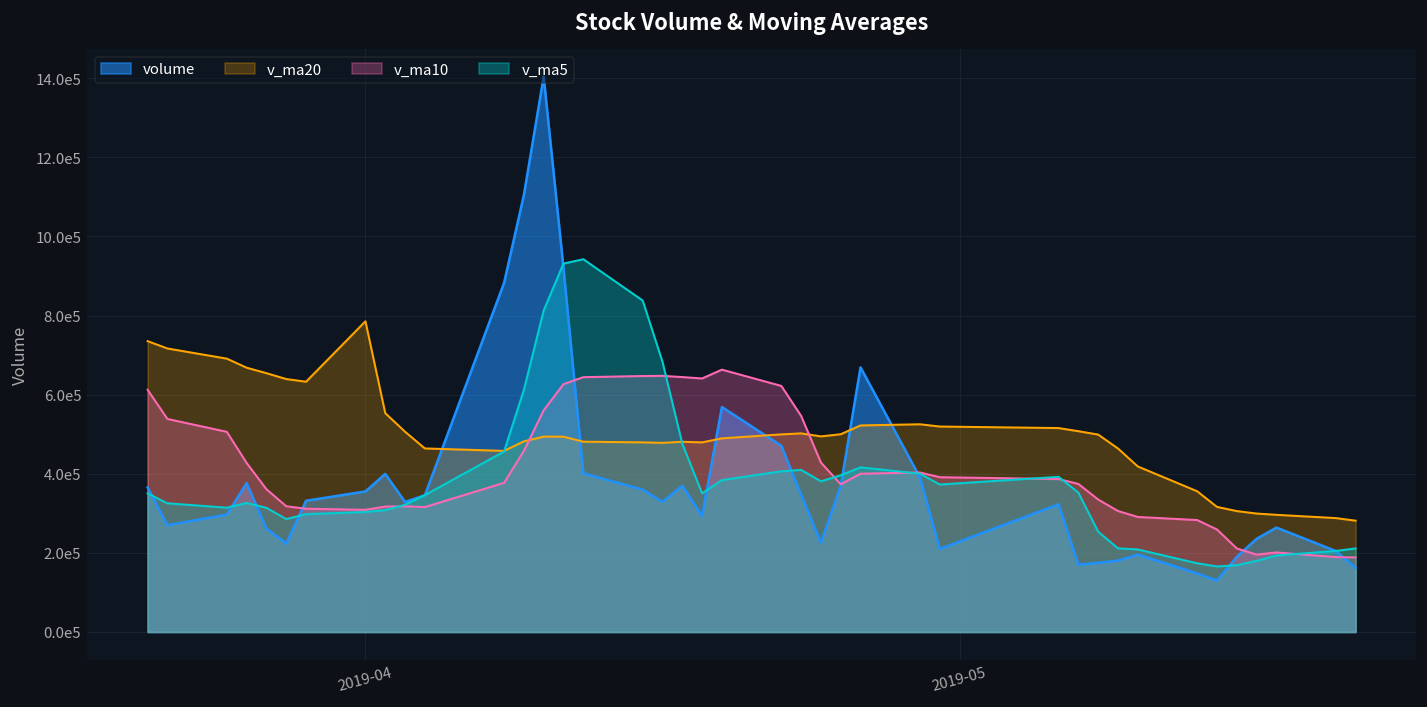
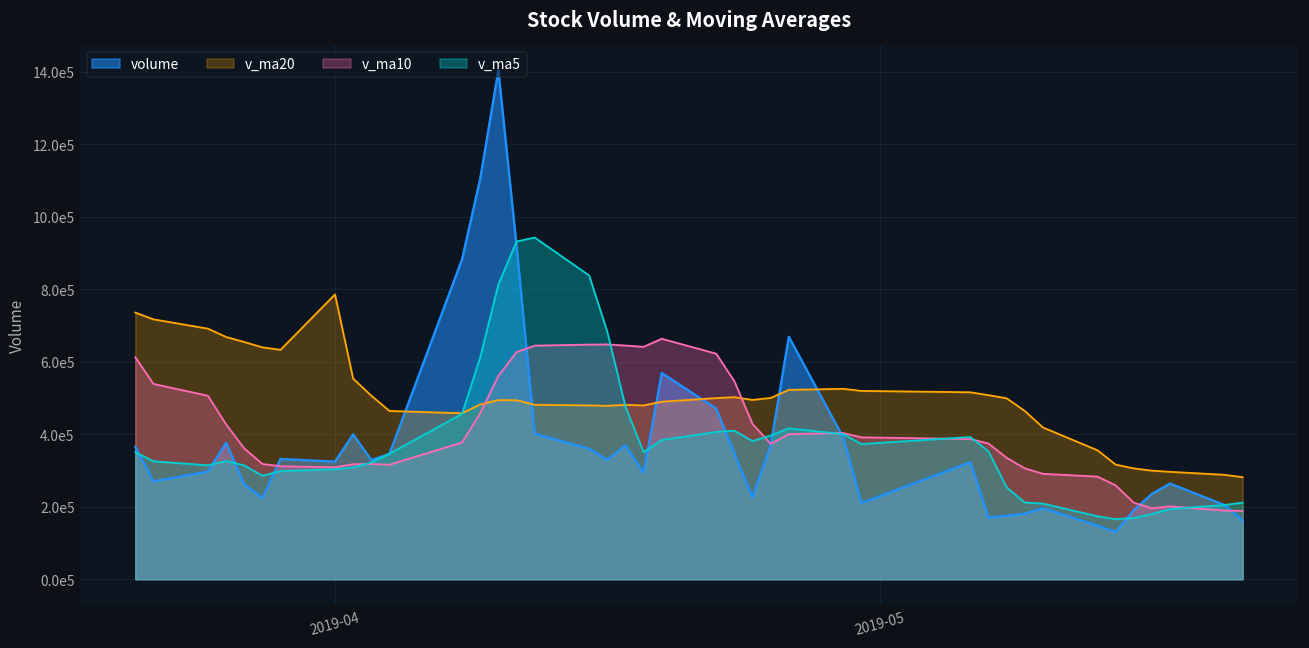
  {
    "volume": {
-     "2019-04": 360000
+     "2019-04": 320000
    },
    "v_ma20": {
      "2019-04": 790000
    }
  }
